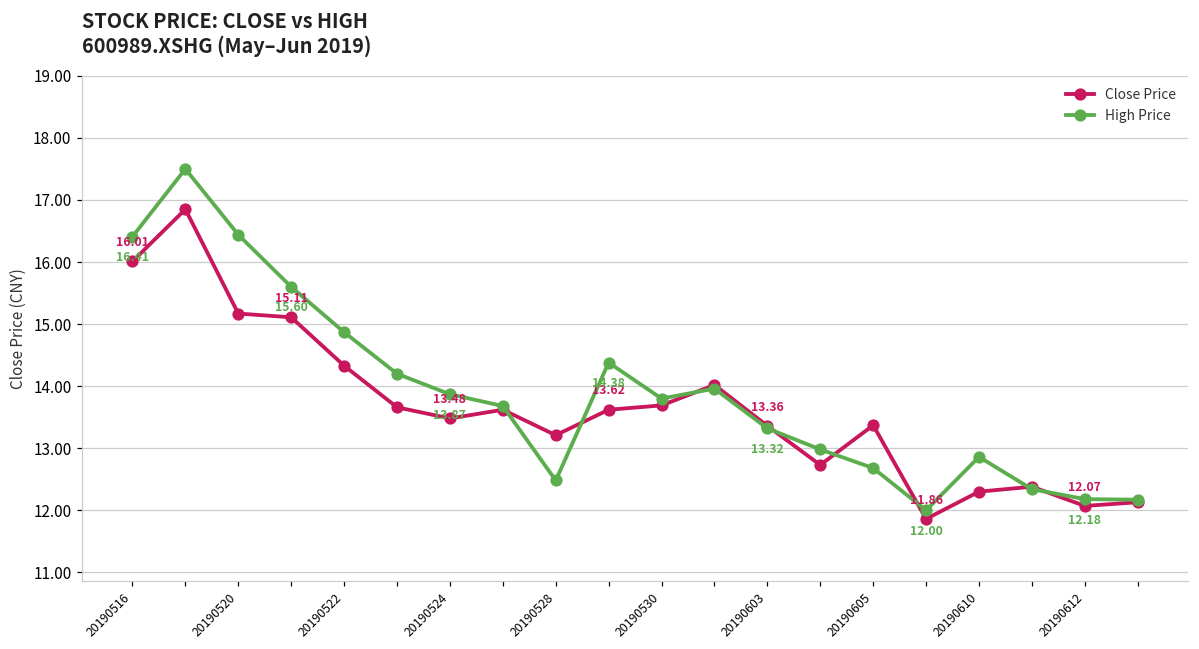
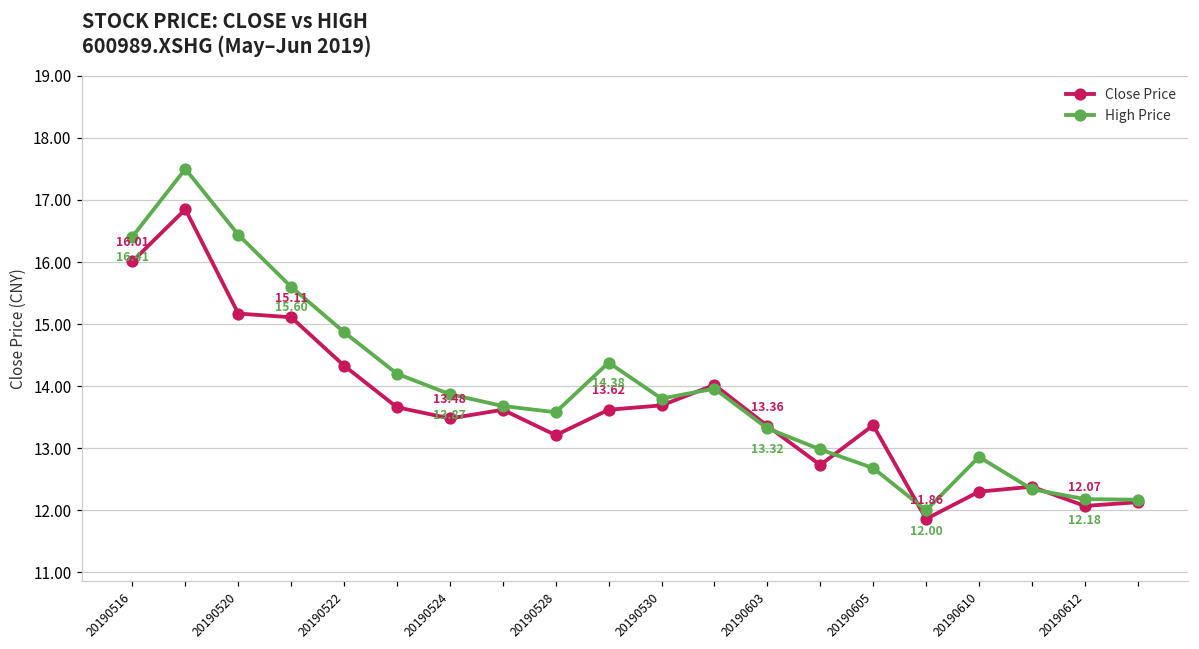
  {
    "Close Price": {
      "20190612": 12.07
    },
    "High Price": {
      "20190520": 16.4,
      "20190522": 14.9,
-     "20190528": 12.5,
+     "20190528": 13.6,
      "20190530": 13.8,
      "20190605": 12.7,
      "20190610": 12.9
    }
  }
